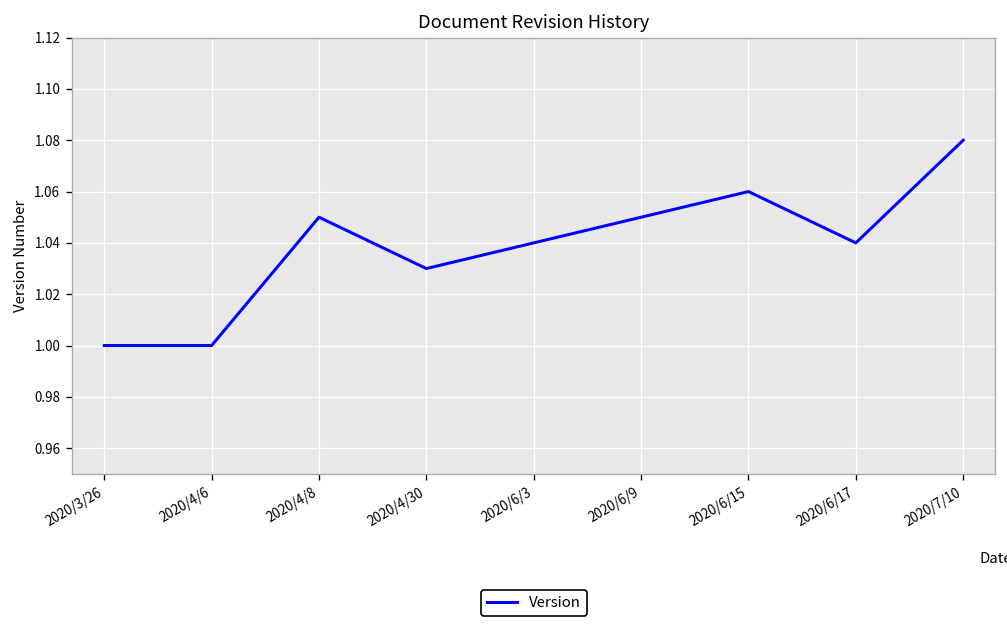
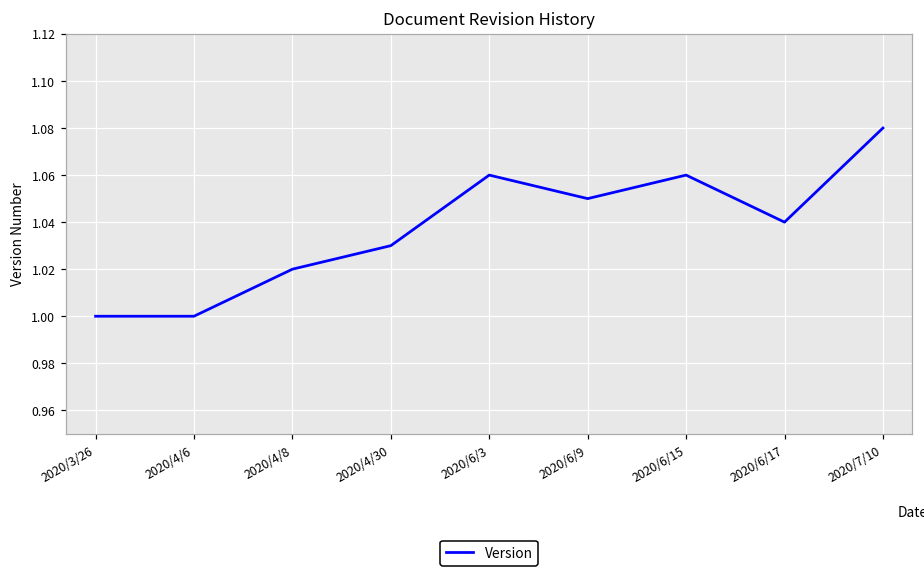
  {
    "2020/3/26": 1.00,
    "2020/4/6": 1.00,
-   "2020/4/8": 1.05,
+   "2020/4/8": 1.02,
    "2020/4/30": 1.03,
-   "2020/6/3": 1.04,
+   "2020/6/3": 1.06,
    "2020/6/9": 1.05,
    "2020/6/15": 1.06,
    "2020/6/17": 1.04,
    "2020/7/10": 1.08
  }
